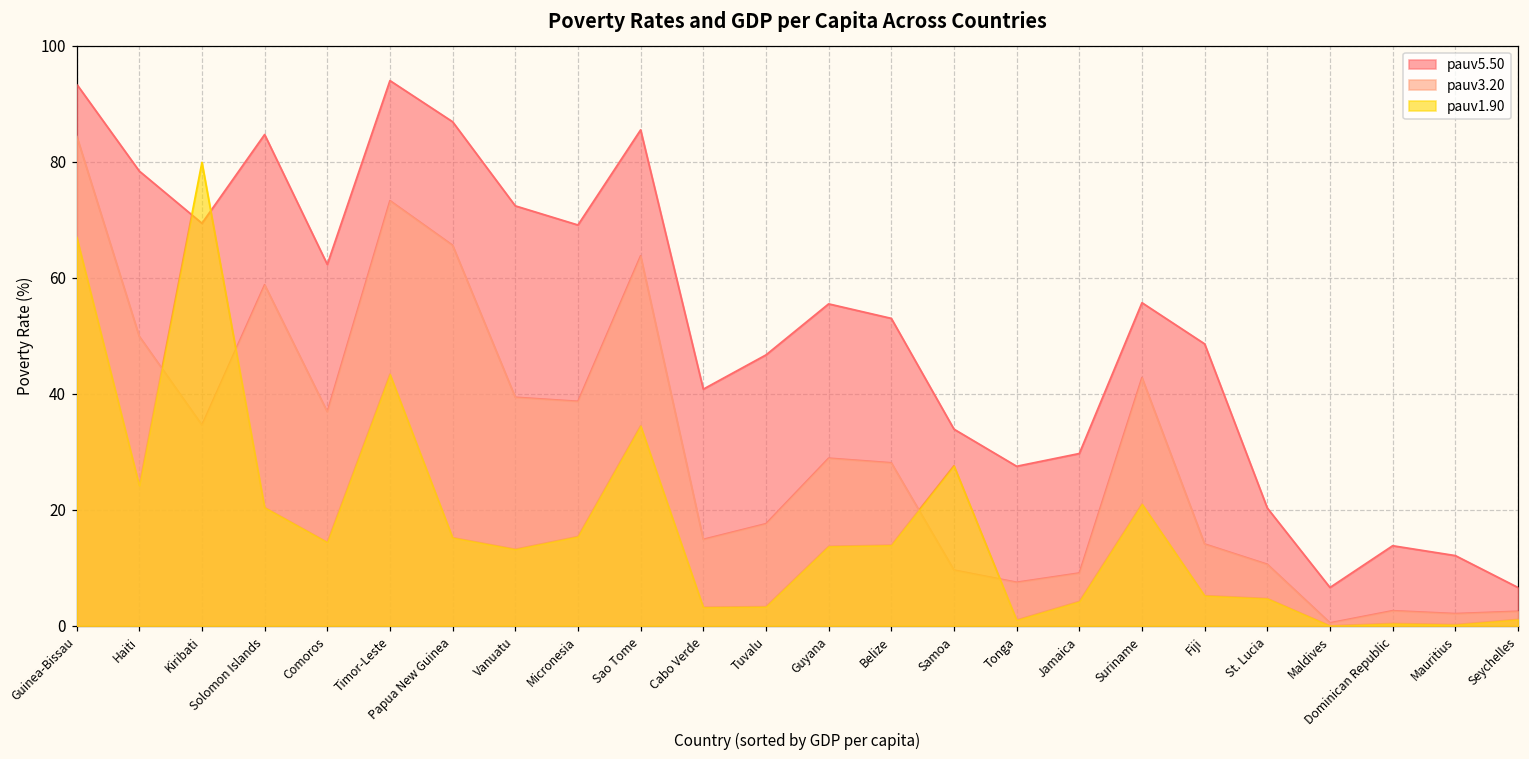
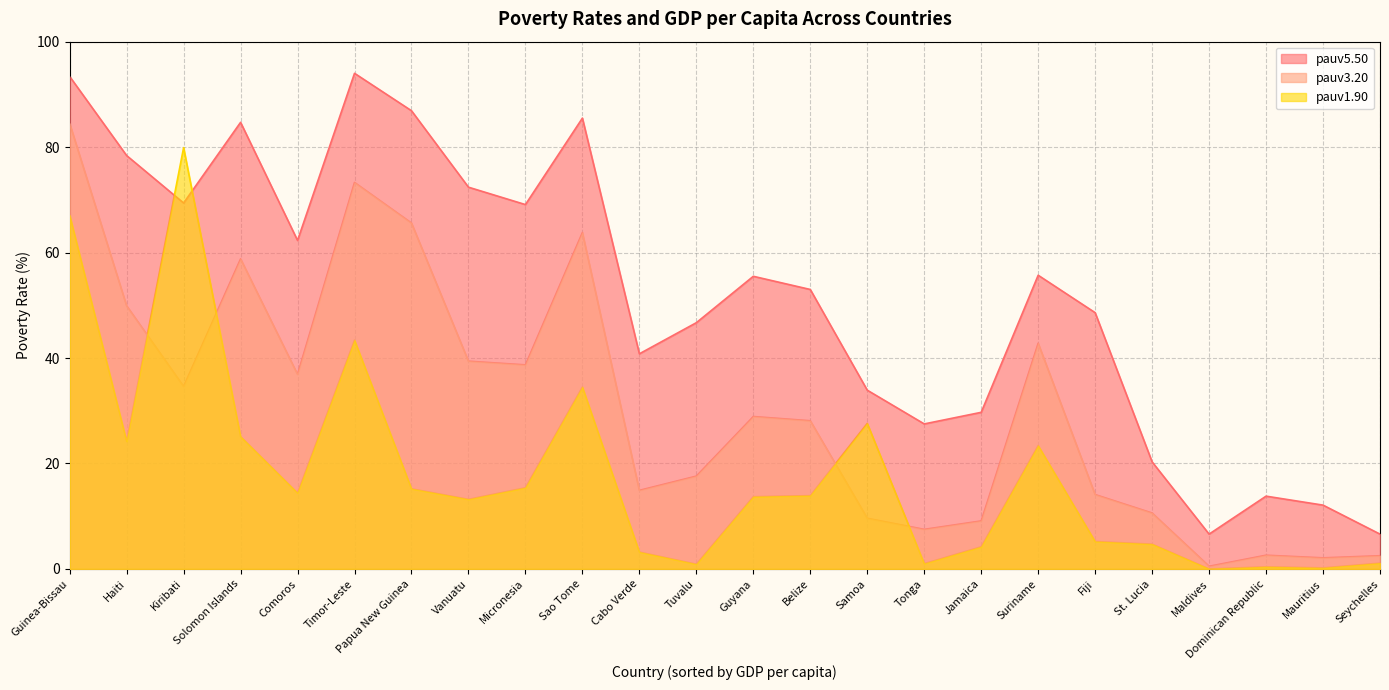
  {
    "pauv1.90": {
      "Guinea-Bissau": 67,
      "Haiti": 24,
      "Kiribati": 80,
-     "Solomon Islands": 20,
+     "Solomon Islands": 25,
      "Comoros": 14,
      "Timor-Leste": 43,
      "Papua New Guinea": 15,
      "Vanuatu": 13,
      "Micronesia": 15,
      "Sao Tome": 35,
      "Cabo Verde": 3,
-     "Tuvalu": 3,
+     "Tuvalu": 1,
      "Guyana": 14,
      "Belize": 14,
      "Samoa": 28,
      "Tonga": 1,
      "Jamaica": 4,
-     "Suriname": 21,
+     "Suriname": 23,
      "Fiji": 5,
      "St. Lucia": 5,
      "Maldives": 0,
      "Dominican Republic": 0,
      "Mauritius": 0,
      "Seychelles": 1
    }
  }
